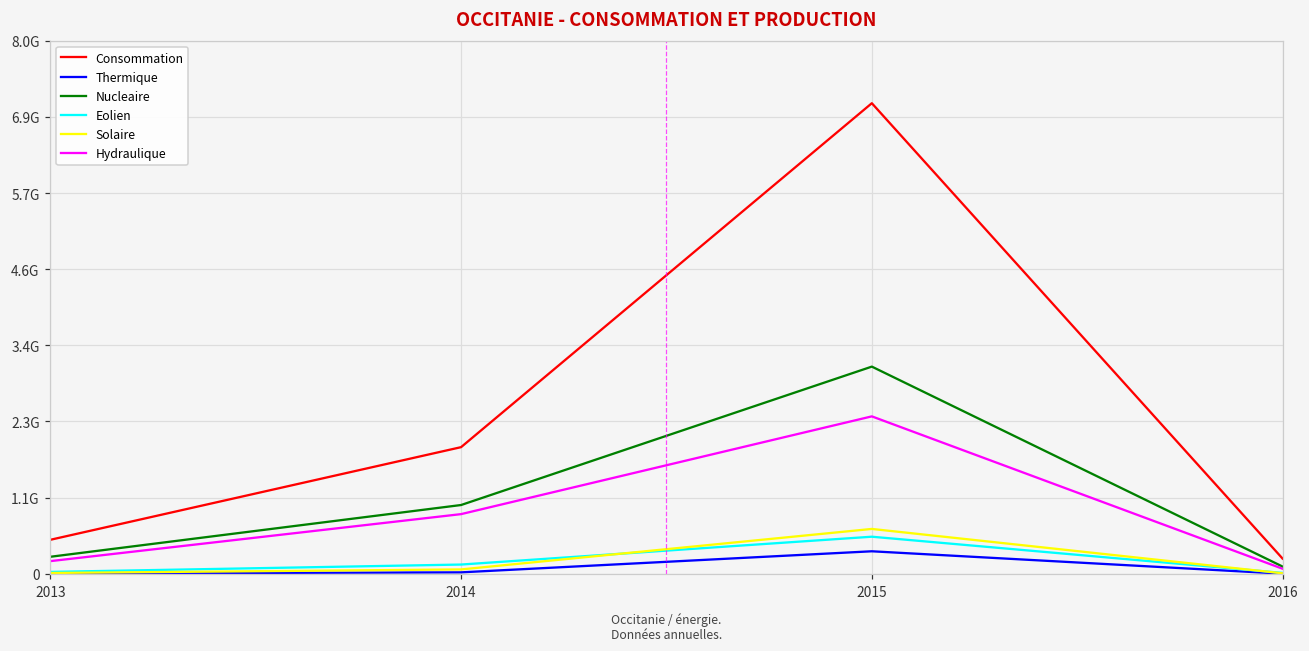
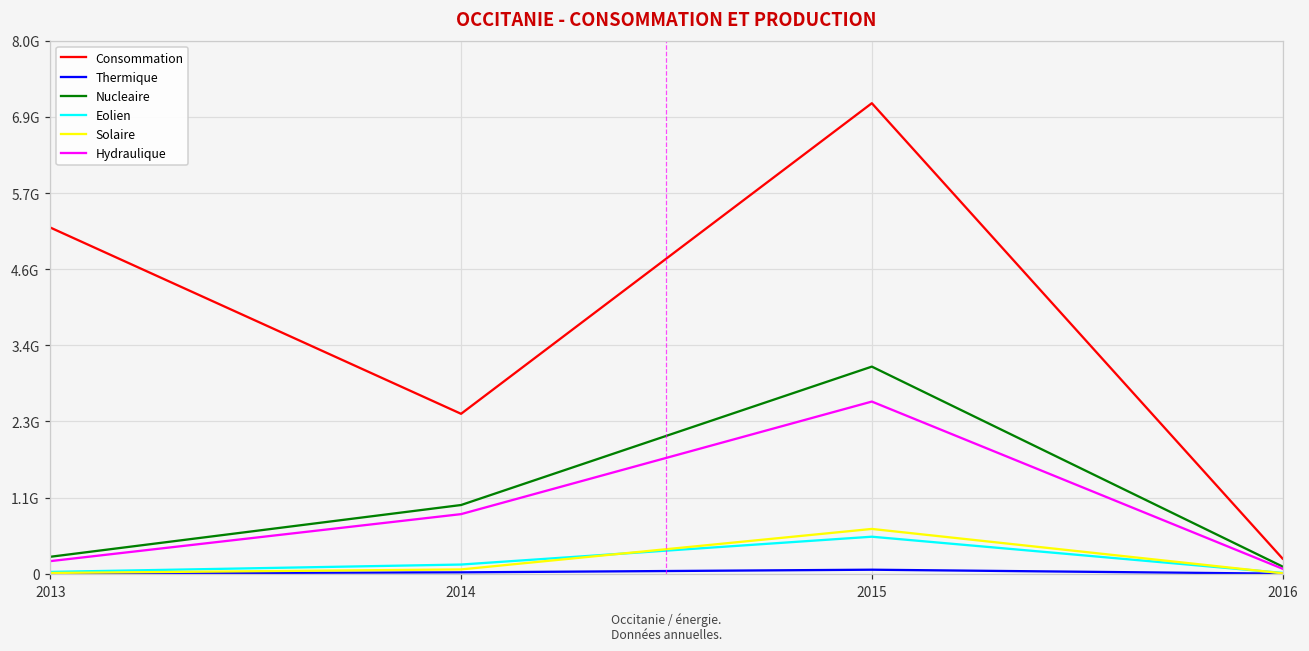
  {
    "Consommation": {
-     "2013": 500000000,
-     "2014": 1900000000,
+     "2013": 5200000000,
+     "2014": 2400000000,
      "2015": 7100000000,
      "2016": 200000000
    },
    "Thermique": {
      "2014": 0,
-     "2015": 300000000
+     "2015": 100000000
    },
    "Nucleaire": {
      "2013": 300000000,
      "2014": 1000000000,
      "2015": 3100000000
    },
    "Eolien": {
      "2014": 100000000,
      "2015": 600000000
    },
    "Solaire": {
      "2014": 100000000,
      "2015": 700000000
    },
    "Hydraulique": {
      "2013": 200000000,
      "2014": 900000000,
-     "2015": 2400000000
+     "2015": 2600000000
    }
  }
